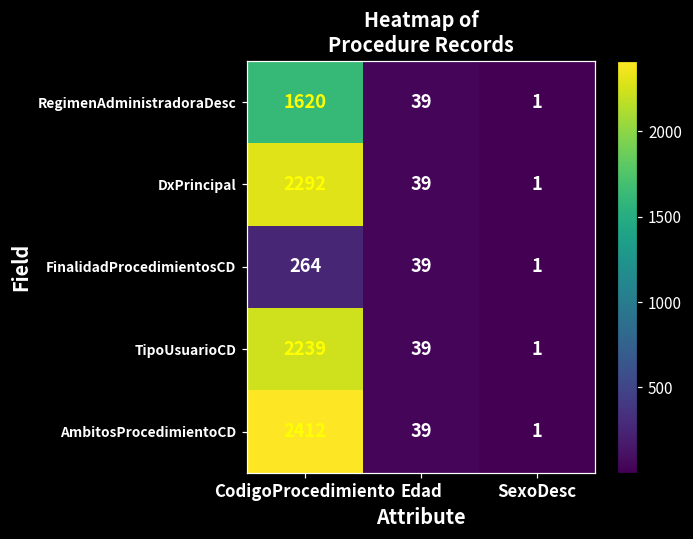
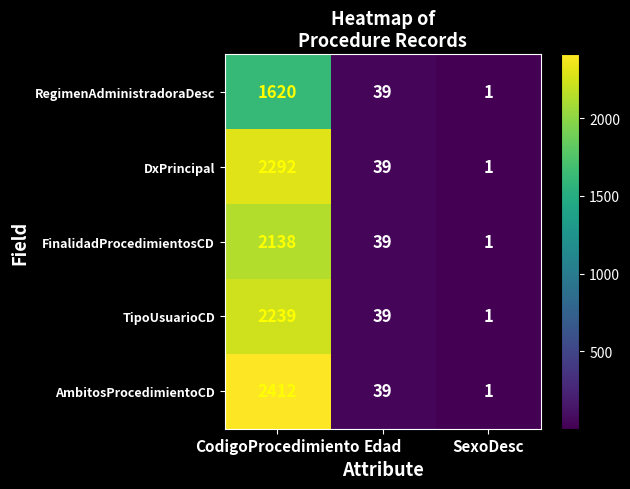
  {
    "RegimenAdministradoraDesc": {
      "CodigoProcedimiento": 1620,
      "Edad": 39,
      "SexoDesc": 1
    },
    "DxPrincipal": {
      "Edad": 39,
      "SexoDesc": 1
    },
    "FinalidadProcedimientosCD": {
-     "CodigoProcedimiento": 264,
+     "CodigoProcedimiento": 2138,
      "Edad": 39,
      "SexoDesc": 1
    },
    "TipoUsuarioCD": {
      "CodigoProcedimiento": 2239,
      "Edad": 39,
      "SexoDesc": 1
    },
    "AmbitosProcedimientoCD": {
      "Edad": 39,
      "SexoDesc": 1
    }
  }
